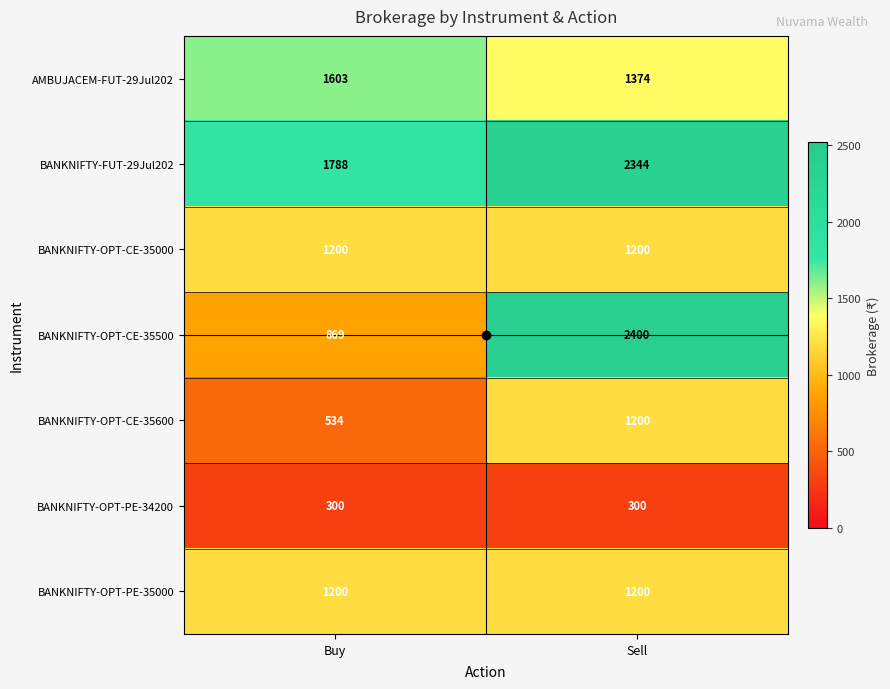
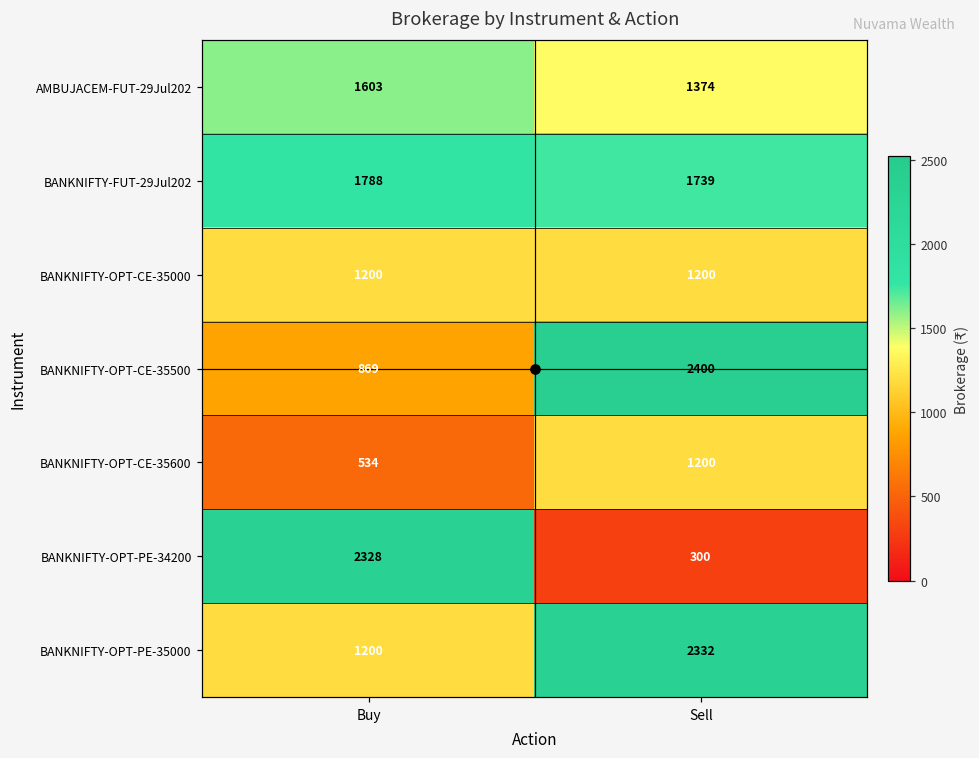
  {
    "AMBUJACEM-FUT-29Jul202": {
      "Buy": 1603,
      "Sell": 1374
    },
    "BANKNIFTY-FUT-29Jul202": {
      "Buy": 1788,
-     "Sell": 2344
+     "Sell": 1739
    },
    "BANKNIFTY-OPT-CE-35000": {
      "Buy": 1200,
      "Sell": 1200
    },
    "BANKNIFTY-OPT-CE-35500": {
      "Buy": 869,
      "Sell": 2400
    },
    "BANKNIFTY-OPT-CE-35600": {
      "Buy": 534,
      "Sell": 1200
    },
    "BANKNIFTY-OPT-PE-34200": {
-     "Buy": 300,
+     "Buy": 2328,
      "Sell": 300
    },
    "BANKNIFTY-OPT-PE-35000": {
      "Buy": 1200,
-     "Sell": 1200
+     "Sell": 2332
    }
  }
